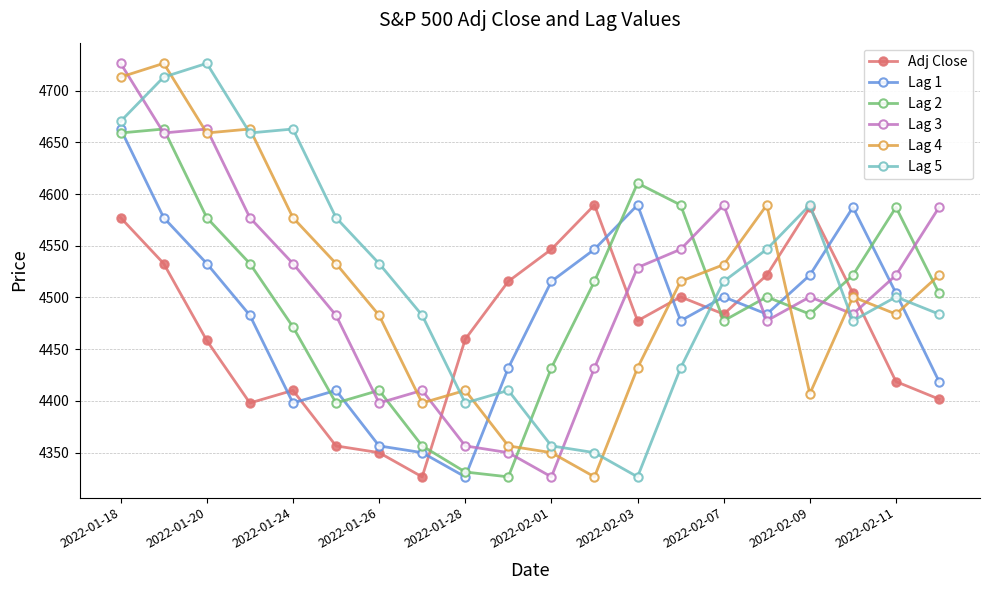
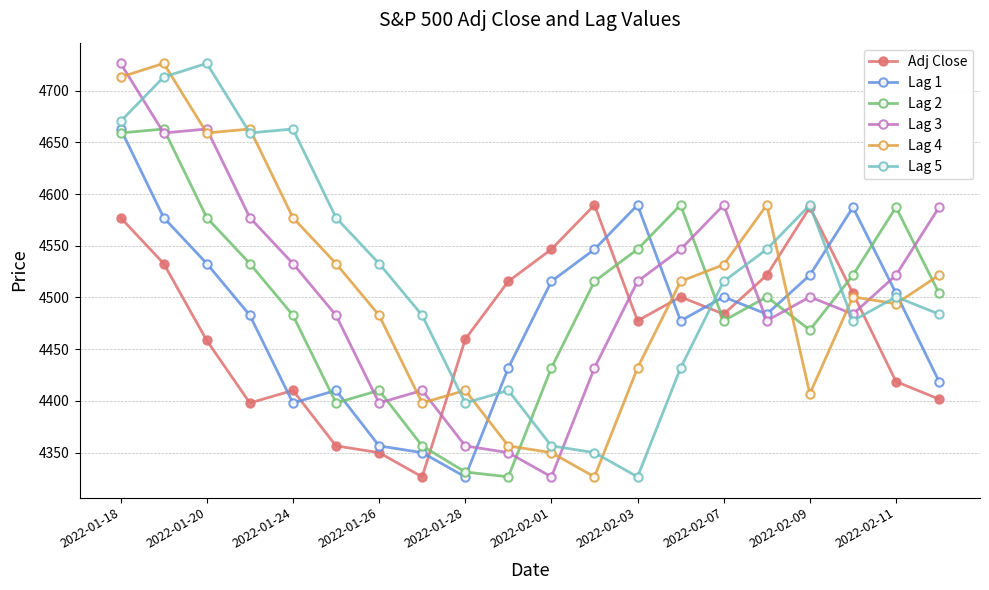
  {
    "Adj Close": {
      "2022-01-18": 4577,
      "2022-01-20": 4458,
      "2022-01-24": 4410,
      "2022-01-26": 4350,
      "2022-01-28": 4460,
      "2022-02-01": 4547,
      "2022-02-03": 4477,
      "2022-02-07": 4484,
      "2022-02-11": 4419
    },
    "Lag 2": {
      "2022-01-18": 4659,
      "2022-01-20": 4577,
-     "2022-01-24": 4472,
+     "2022-01-24": 4483,
      "2022-01-26": 4410,
      "2022-01-28": 4331,
      "2022-02-01": 4432,
-     "2022-02-03": 4610,
+     "2022-02-03": 4547,
      "2022-02-07": 4477,
-     "2022-02-09": 4484,
+     "2022-02-09": 4469,
      "2022-02-11": 4587
    },
    "Lag 3": {
      "2022-01-18": 4726,
      "2022-01-20": 4663,
      "2022-01-24": 4533,
      "2022-01-26": 4398,
      "2022-01-28": 4356,
      "2022-02-01": 4327,
-     "2022-02-03": 4529,
+     "2022-02-03": 4516,
      "2022-02-07": 4589,
      "2022-02-09": 4501,
      "2022-02-11": 4522
    },
    "Lag 4": {
      "2022-01-18": 4713,
      "2022-01-20": 4659,
      "2022-01-24": 4577,
      "2022-01-26": 4483,
      "2022-01-28": 4410,
      "2022-02-01": 4350,
      "2022-02-03": 4432,
      "2022-02-07": 4532,
      "2022-02-09": 4407,
-     "2022-02-11": 4484
+     "2022-02-11": 4494
    }
  }
